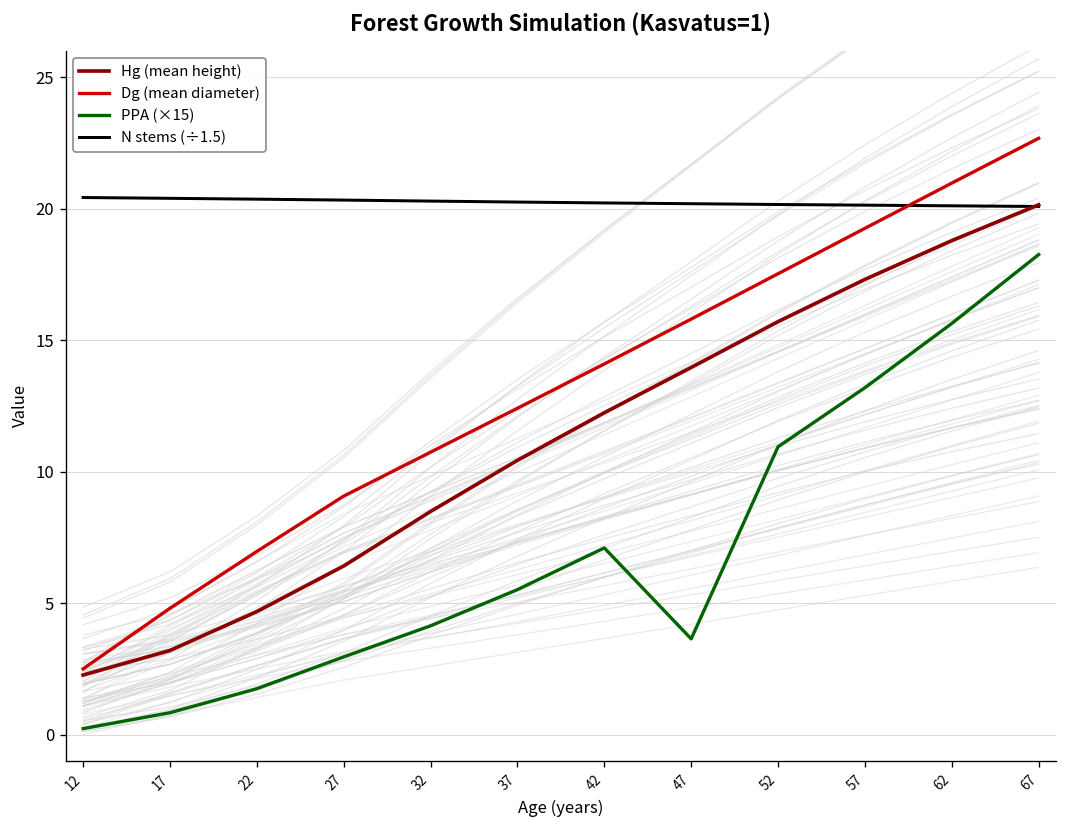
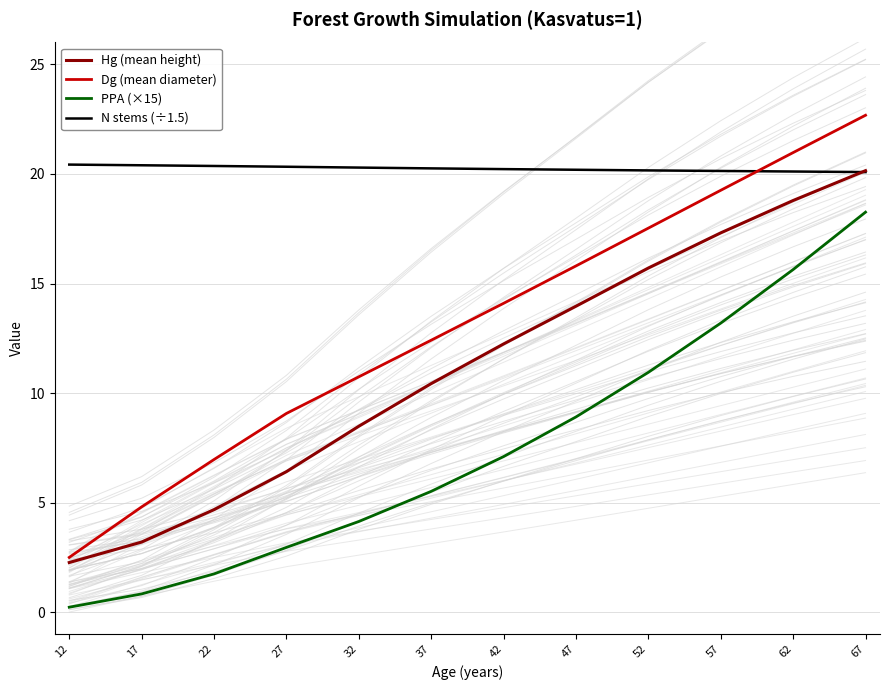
  {
    "Hg (mean height)": {
      "57": 17.3
    },
    "Dg (mean diameter)": {
      "22": 7.0,
      "27": 9.1,
      "42": 14.1,
      "47": 15.8,
      "52": 17.5,
      "57": 19.3,
      "62": 21.0,
      "67": 22.7
    },
    "PPA (×15)": {
-     "47": 3.6,
+     "47": 8.9,
      "67": 18.3
    },
    "N stems (÷1.5)": {
      "12": 20.4,
      "17": 20.4,
      "22": 20.4,
      "27": 20.3,
      "32": 20.3,
      "37": 20.3,
      "42": 20.2,
      "47": 20.2,
      "52": 20.2,
      "57": 20.1,
      "62": 20.1
    }
  }
